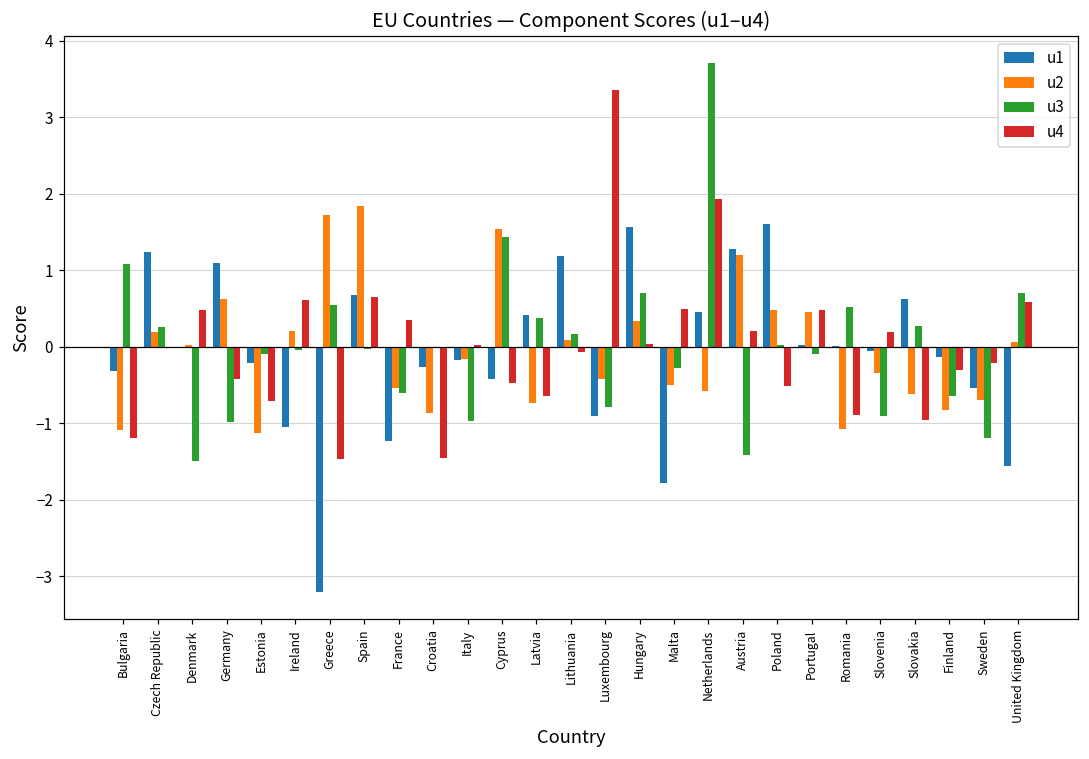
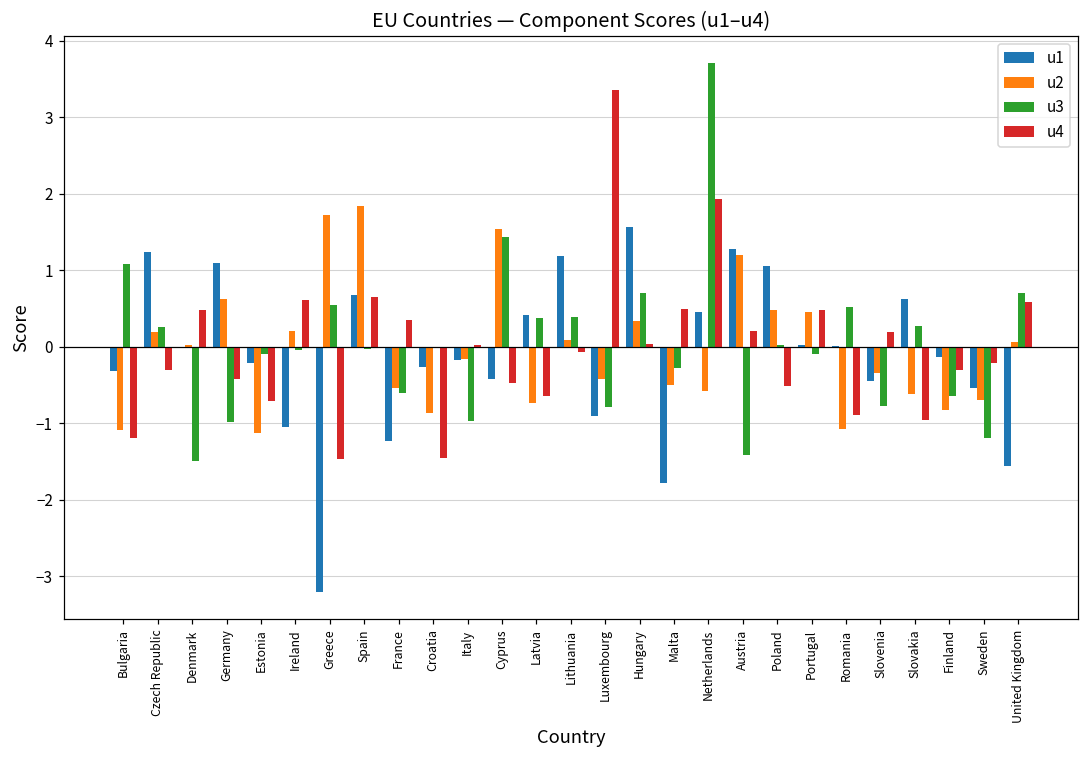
  {
    "u1": {
      "Bulgaria": -0.3,
      "Czech Republic": 1.2,
      "Germany": 1.1,
      "Estonia": -0.2,
      "Ireland": -1.1,
      "Greece": -3.2,
      "Spain": 0.7,
      "France": -1.2,
      "Croatia": -0.3,
      "Italy": -0.2,
      "Cyprus": -0.4,
      "Latvia": 0.4,
      "Lithuania": 1.2,
      "Luxembourg": -0.9,
      "Hungary": 1.6,
      "Malta": -1.8,
      "Netherlands": 0.5,
      "Austria": 1.3,
-     "Poland": 1.6,
-     "Slovenia": -0.1,
+     "Poland": 1.1,
+     "Slovenia": -0.4,
      "Slovakia": 0.6,
      "Finland": -0.1,
      "Sweden": -0.5,
      "United Kingdom": -1.6
    },
    "u2": {
      "Bulgaria": -1.1,
      "Czech Republic": 0.2,
      "Germany": 0.6,
      "Estonia": -1.1,
      "Ireland": 0.2,
      "Greece": 1.7,
      "Spain": 1.8,
      "France": -0.5,
      "Croatia": -0.9,
      "Italy": -0.2,
      "Cyprus": 1.5,
      "Latvia": -0.7,
      "Lithuania": 0.1,
      "Luxembourg": -0.4,
      "Hungary": 0.3,
      "Malta": -0.5,
      "Netherlands": -0.6,
      "Austria": 1.2,
      "Poland": 0.5,
      "Portugal": 0.5,
      "Romania": -1.1,
      "Slovenia": -0.3,
      "Slovakia": -0.6,
      "Finland": -0.8,
      "Sweden": -0.7,
      "United Kingdom": 0.1
    },
    "u3": {
      "Bulgaria": 1.1,
      "Czech Republic": 0.3,
      "Denmark": -1.5,
      "Germany": -1.0,
      "Estonia": -0.1,
      "Ireland": 0.0,
      "Greece": 0.5,
      "France": -0.6,
      "Italy": -1.0,
      "Cyprus": 1.4,
      "Latvia": 0.4,
-     "Lithuania": 0.2,
+     "Lithuania": 0.4,
      "Luxembourg": -0.8,
      "Hungary": 0.7,
      "Malta": -0.3,
      "Netherlands": 3.7,
      "Austria": -1.4,
      "Portugal": -0.1,
      "Romania": 0.5,
-     "Slovenia": -0.9,
+     "Slovenia": -0.8,
      "Slovakia": 0.3,
      "Finland": -0.6,
      "Sweden": -1.2,
      "United Kingdom": 0.7
    },
    "u4": {
      "Bulgaria": -1.2,
-     "Czech Republic": 0.0,
+     "Czech Republic": -0.3,
      "Denmark": 0.5,
      "Germany": -0.4,
      "Estonia": -0.7,
      "Ireland": 0.6,
      "Greece": -1.5,
      "Spain": 0.7,
      "France": 0.3,
      "Croatia": -1.5,
      "Cyprus": -0.5,
      "Latvia": -0.6,
      "Lithuania": -0.1,
      "Luxembourg": 3.4,
      "Hungary": 0.0,
      "Malta": 0.5,
      "Netherlands": 1.9,
      "Austria": 0.2,
      "Poland": -0.5,
      "Portugal": 0.5,
      "Romania": -0.9,
      "Slovenia": 0.2,
      "Slovakia": -1.0,
      "Finland": -0.3,
      "Sweden": -0.2,
      "United Kingdom": 0.6
    }
  }
